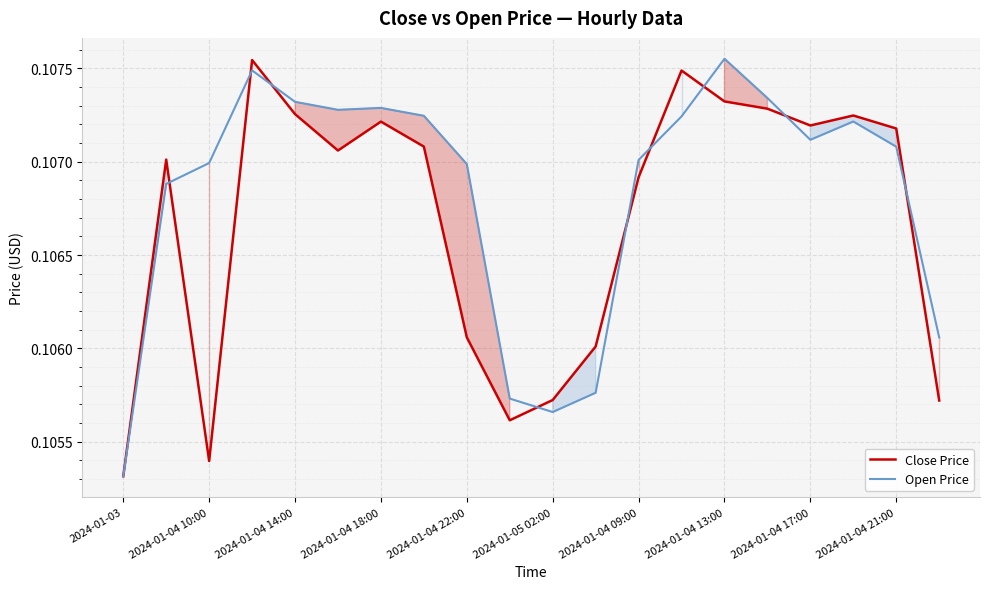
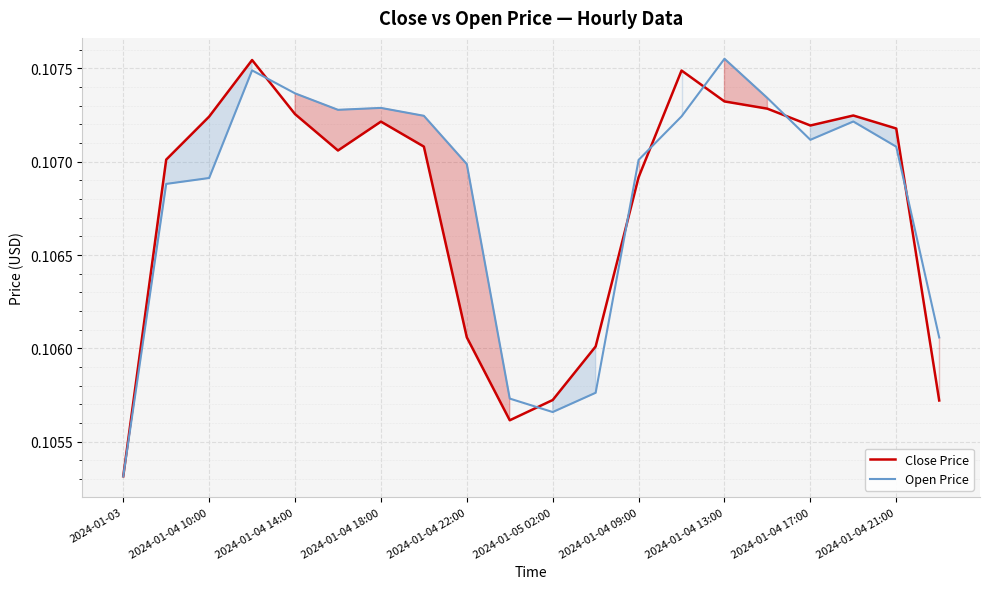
  {
    "Close Price": {
-     "2024-01-04 10:00": 0.10540,
+     "2024-01-04 10:00": 0.10724,
      "2024-01-04 14:00": 0.10726,
      "2024-01-04 18:00": 0.10721,
      "2024-01-04 22:00": 0.10606,
      "2024-01-05 02:00": 0.10572,
      "2024-01-04 09:00": 0.10692,
      "2024-01-04 13:00": 0.10732,
      "2024-01-04 17:00": 0.10719,
      "2024-01-04 21:00": 0.10718
    },
    "Open Price": {
-     "2024-01-04 10:00": 0.10699,
-     "2024-01-04 14:00": 0.10732,
+     "2024-01-04 10:00": 0.10691,
+     "2024-01-04 14:00": 0.10737,
      "2024-01-04 18:00": 0.10729,
      "2024-01-04 22:00": 0.10699,
      "2024-01-05 02:00": 0.10566,
      "2024-01-04 09:00": 0.10701,
      "2024-01-04 13:00": 0.10755,
      "2024-01-04 17:00": 0.10712,
      "2024-01-04 21:00": 0.10708
    }
  }
